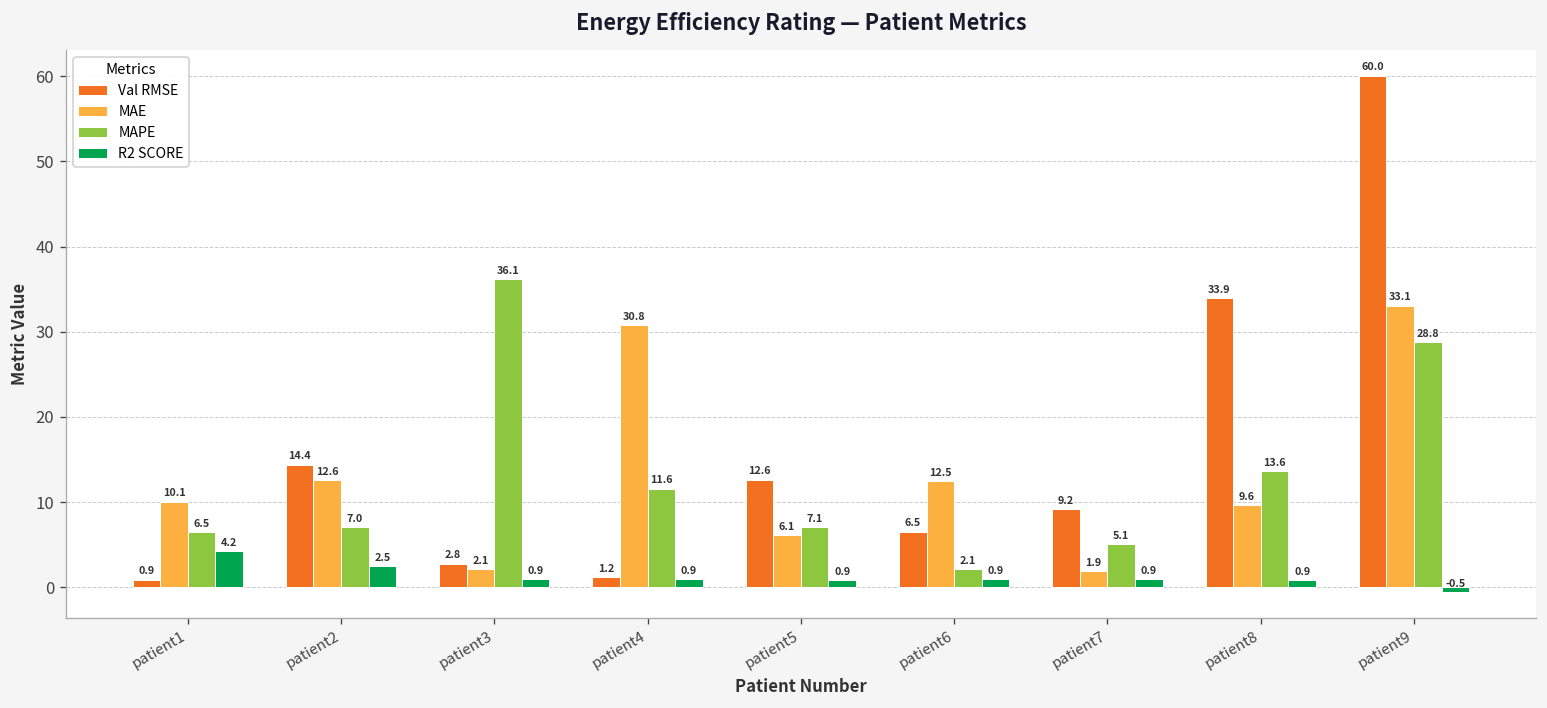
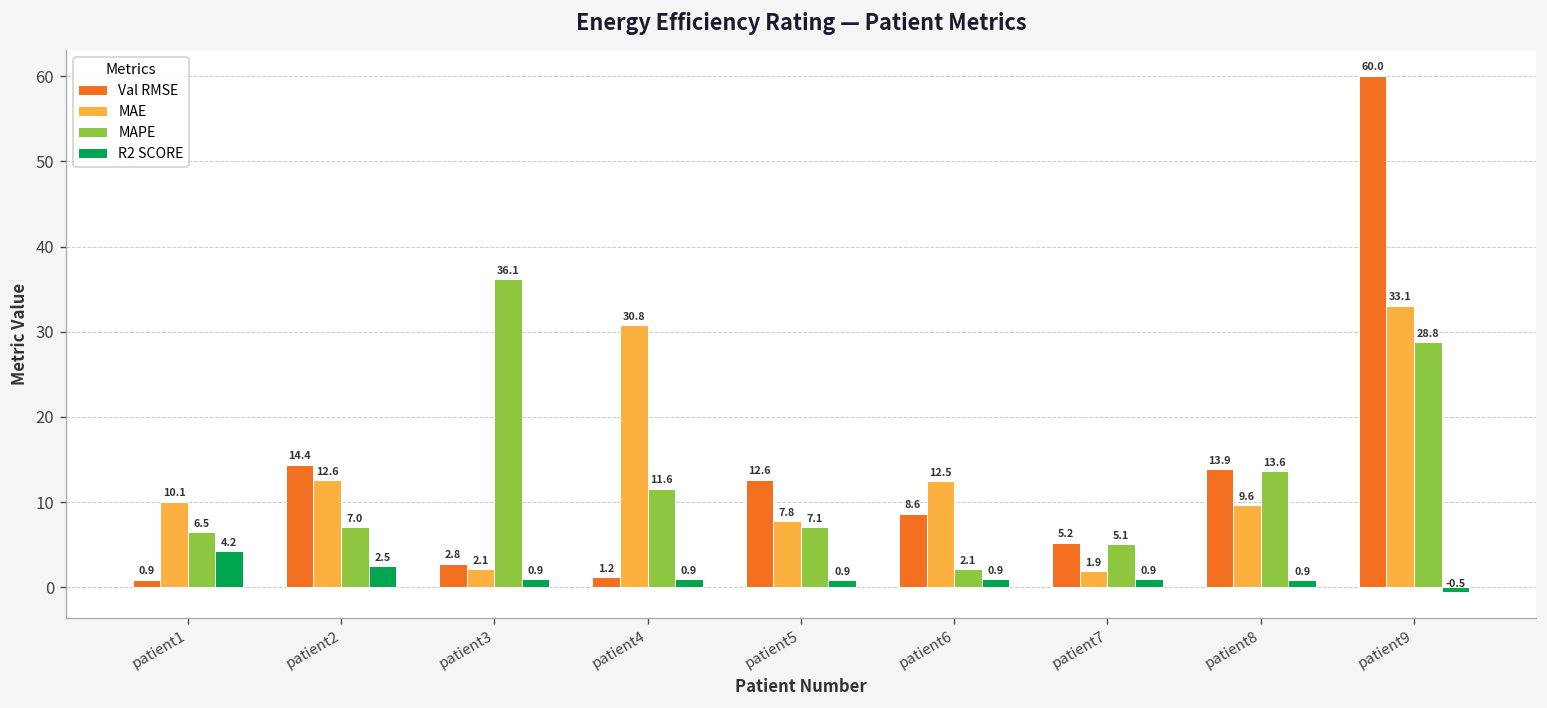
  {
    "Val RMSE": {
      "patient1": 0.9,
      "patient2": 14.4,
      "patient3": 2.8,
      "patient4": 1.2,
      "patient5": 12.6,
-     "patient6": 6.5,
-     "patient7": 9.2,
-     "patient8": 33.9,
+     "patient6": 8.6,
+     "patient7": 5.2,
+     "patient8": 13.9,
      "patient9": 60.0
    },
    "MAE": {
      "patient1": 10.1,
      "patient2": 12.6,
      "patient3": 2.1,
      "patient4": 30.8,
-     "patient5": 6.1,
+     "patient5": 7.8,
      "patient6": 12.5,
      "patient7": 1.9,
      "patient8": 9.6,
      "patient9": 33.1
    },
    "MAPE": {
      "patient1": 6.5,
      "patient2": 7.0,
      "patient3": 36.1,
      "patient4": 11.6,
      "patient5": 7.1,
      "patient6": 2.1,
      "patient7": 5.1,
      "patient8": 13.6,
      "patient9": 28.8
    },
    "R2 SCORE": {
      "patient1": 4.2,
      "patient2": 2.5,
      "patient3": 0.9,
      "patient4": 0.9,
      "patient5": 0.9,
      "patient6": 0.9,
      "patient7": 0.9,
      "patient8": 0.9,
      "patient9": -0.5
    }
  }
